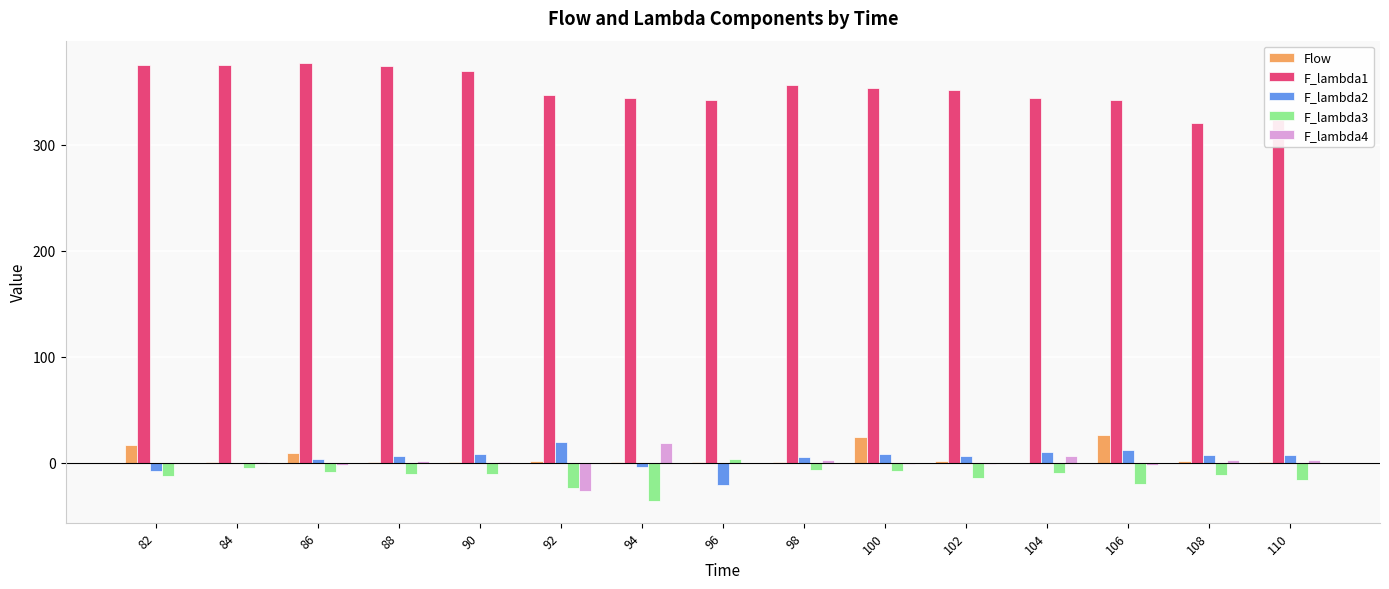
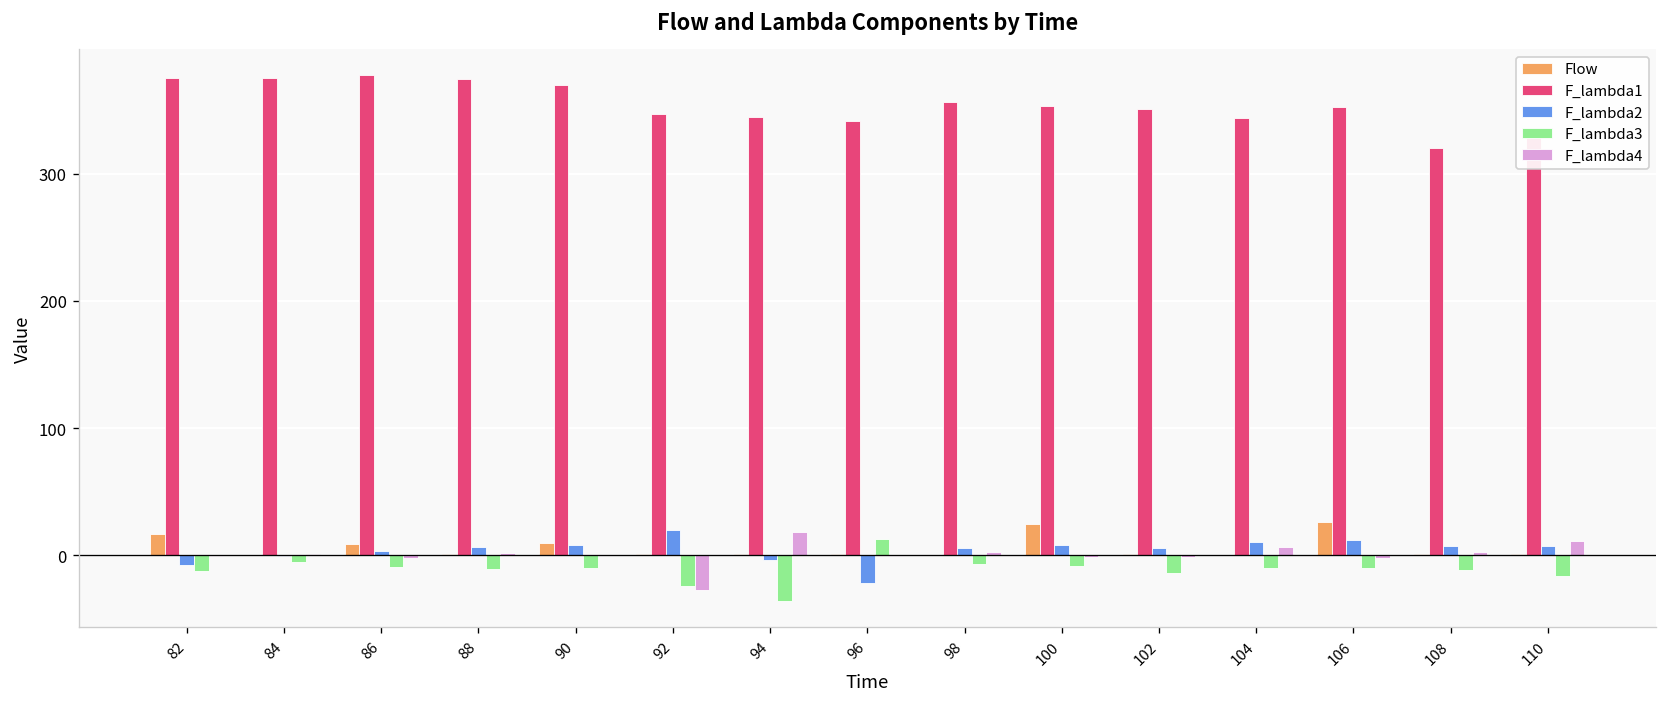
  {
    "Flow": {
      "82": 17,
      "86": 9,
-     "90": 1,
+     "90": 10,
      "100": 25,
      "104": 0,
      "106": 26
    },
    "F_lambda1": {
      "82": 375,
      "84": 375,
      "86": 377,
      "88": 374,
      "90": 370,
      "92": 347,
      "94": 344,
      "96": 342,
      "98": 357,
      "100": 353,
      "102": 351,
      "104": 344,
-     "106": 342,
+     "106": 352,
      "108": 320
    },
    "F_lambda2": {
      "82": -8,
      "86": 3,
      "88": 7,
      "90": 9,
      "92": 20,
      "94": -4,
      "96": -21,
      "98": 6,
      "100": 8,
      "102": 6,
      "104": 10,
      "106": 12,
      "108": 8,
      "110": 7
    },
    "F_lambda3": {
      "82": -12,
      "84": -5,
      "86": -9,
      "88": -10,
      "90": -10,
      "92": -24,
      "94": -36,
-     "96": 4,
+     "96": 13,
      "98": -7,
      "100": -8,
      "102": -14,
      "104": -10,
-     "106": -20,
+     "106": -10,
      "108": -12,
      "110": -16
    },
    "F_lambda4": {
      "92": -27,
      "94": 19,
      "98": 3,
      "104": 6,
      "108": 3,
-     "110": 2
+     "110": 12
    }
  }
